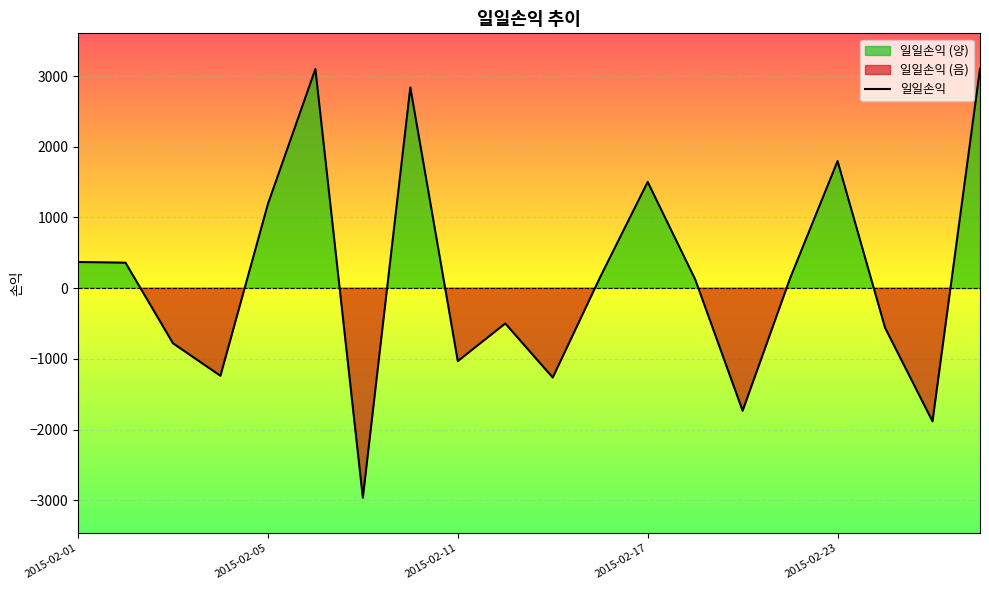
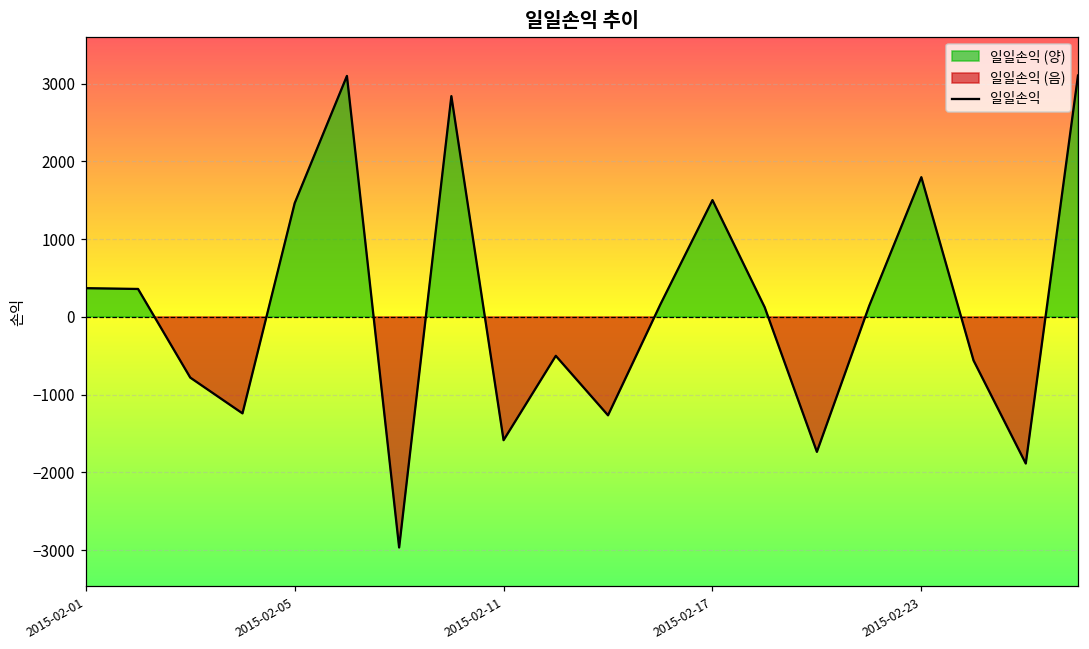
  {
    "2015-02-01": 400,
-   "2015-02-05": 1200,
-   "2015-02-11": -1000,
+   "2015-02-05": 1500,
+   "2015-02-11": -1600,
    "2015-02-17": 1500,
    "2015-02-23": 1800
  }
